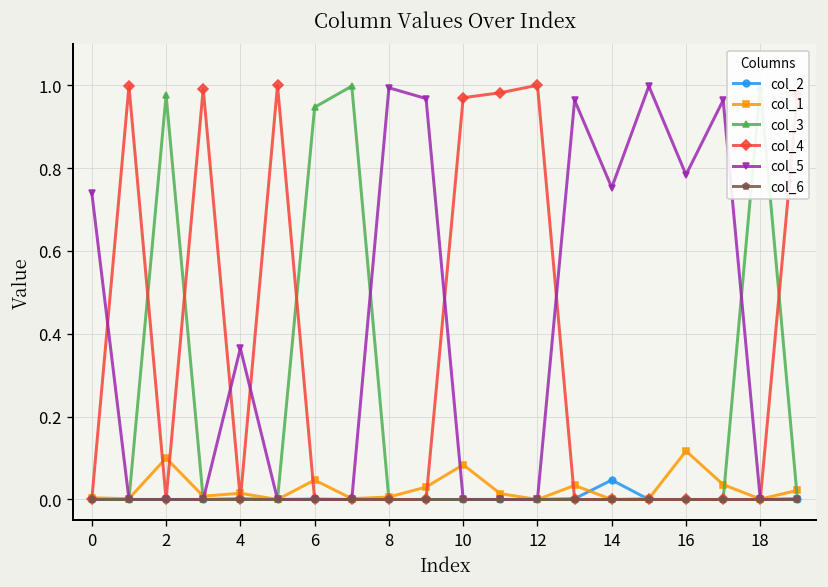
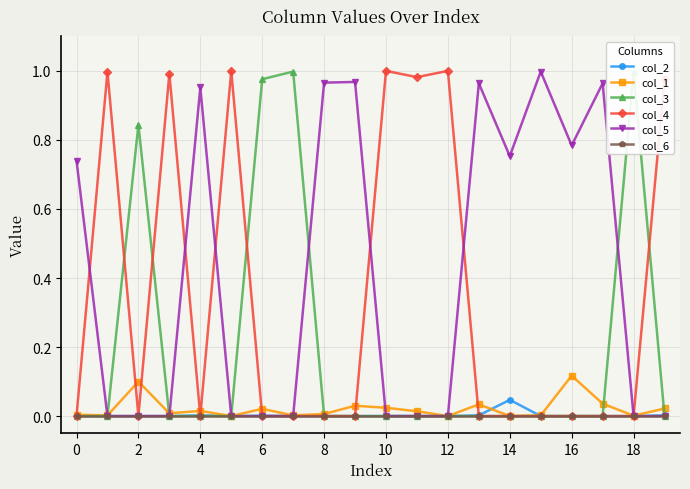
  {
    "col_2": {
      "14": 0.05
    },
    "col_1": {
      "2": 0.10,
      "4": 0.02,
-     "6": 0.05,
-     "10": 0.08,
+     "6": 0.02,
+     "10": 0.02,
      "16": 0.12
    },
    "col_3": {
-     "2": 0.98,
-     "6": 0.95
+     "2": 0.84,
+     "6": 0.98
    },
    "col_4": {
-     "10": 0.97,
+     "10": 1.00,
      "12": 1.00
    },
    "col_5": {
      "0": 0.74,
-     "4": 0.37,
-     "8": 0.99,
+     "4": 0.95,
+     "8": 0.97,
      "14": 0.75,
      "16": 0.78
    }
  }
